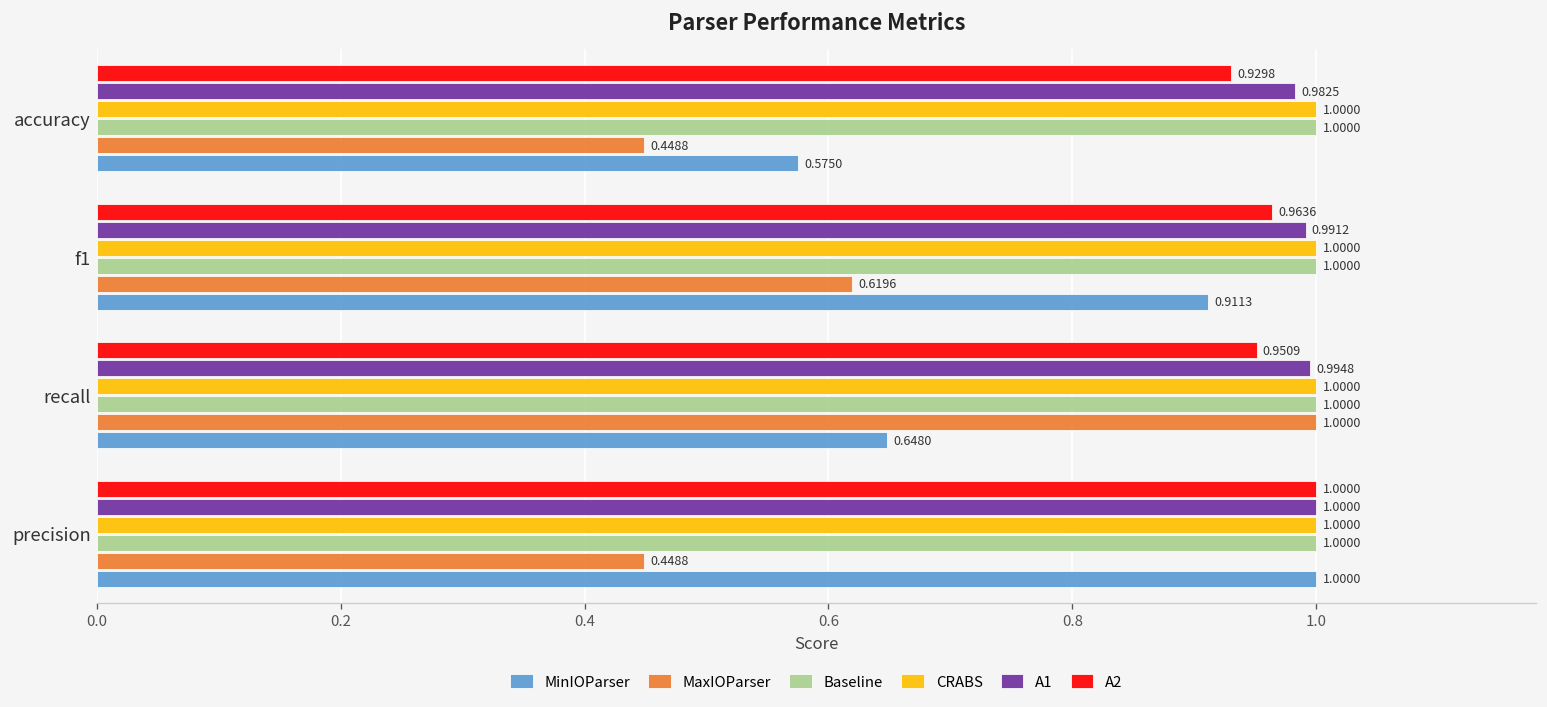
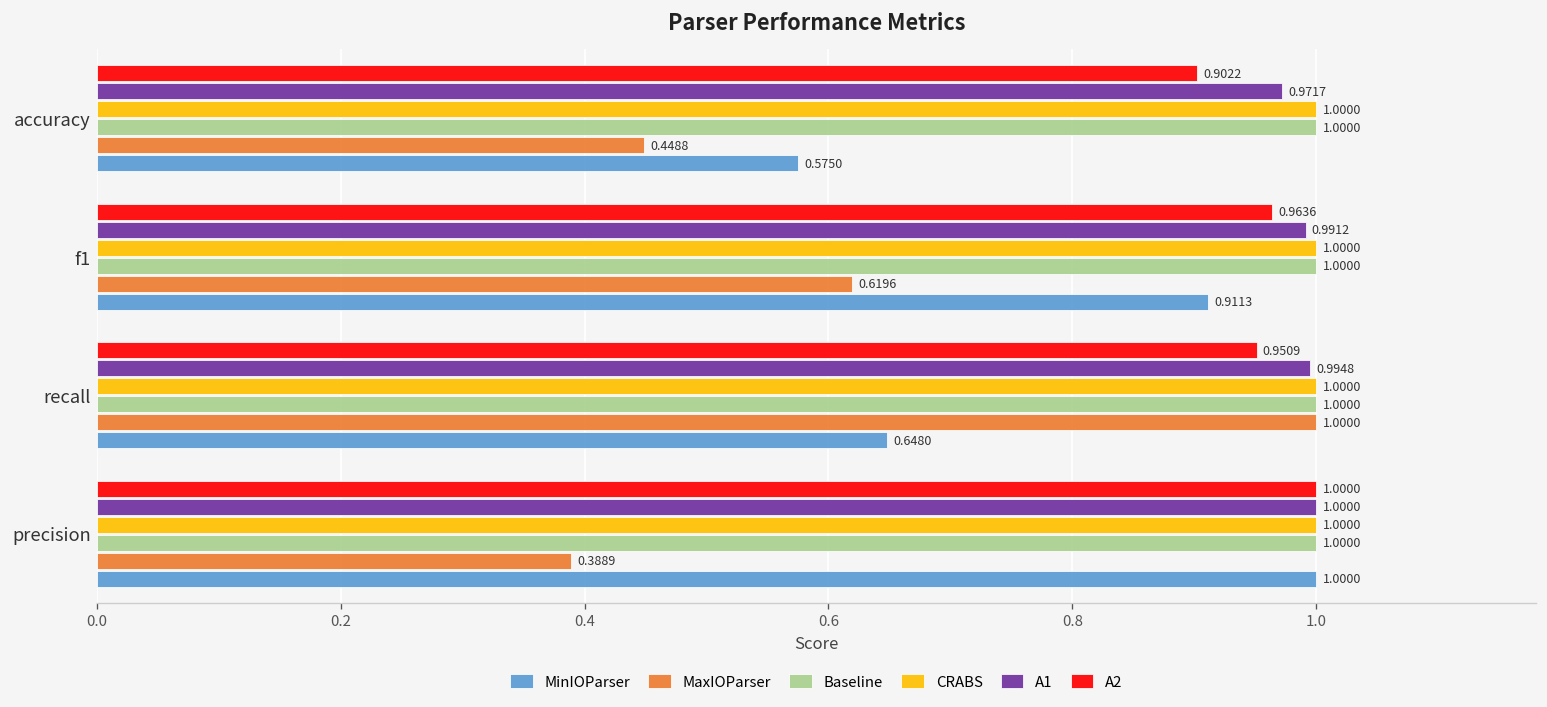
  {
    "MinIOParser": {
      "accuracy": 0.5750,
      "f1": 0.9113,
      "recall": 0.6480,
      "precision": 1.0000
    },
    "MaxIOParser": {
      "accuracy": 0.4488,
      "f1": 0.6196,
      "recall": 1.0000,
-     "precision": 0.4488
+     "precision": 0.3889
    },
    "Baseline": {
      "accuracy": 1.0000,
      "f1": 1.0000,
      "recall": 1.0000,
      "precision": 1.0000
    },
    "CRABS": {
      "accuracy": 1.0000,
      "f1": 1.0000,
      "recall": 1.0000,
      "precision": 1.0000
    },
    "A1": {
-     "accuracy": 0.9825,
+     "accuracy": 0.9717,
      "f1": 0.9912,
      "recall": 0.9948,
      "precision": 1.0000
    },
    "A2": {
-     "accuracy": 0.9298,
+     "accuracy": 0.9022,
      "f1": 0.9636,
      "recall": 0.9509,
      "precision": 1.0000
    }
  }
